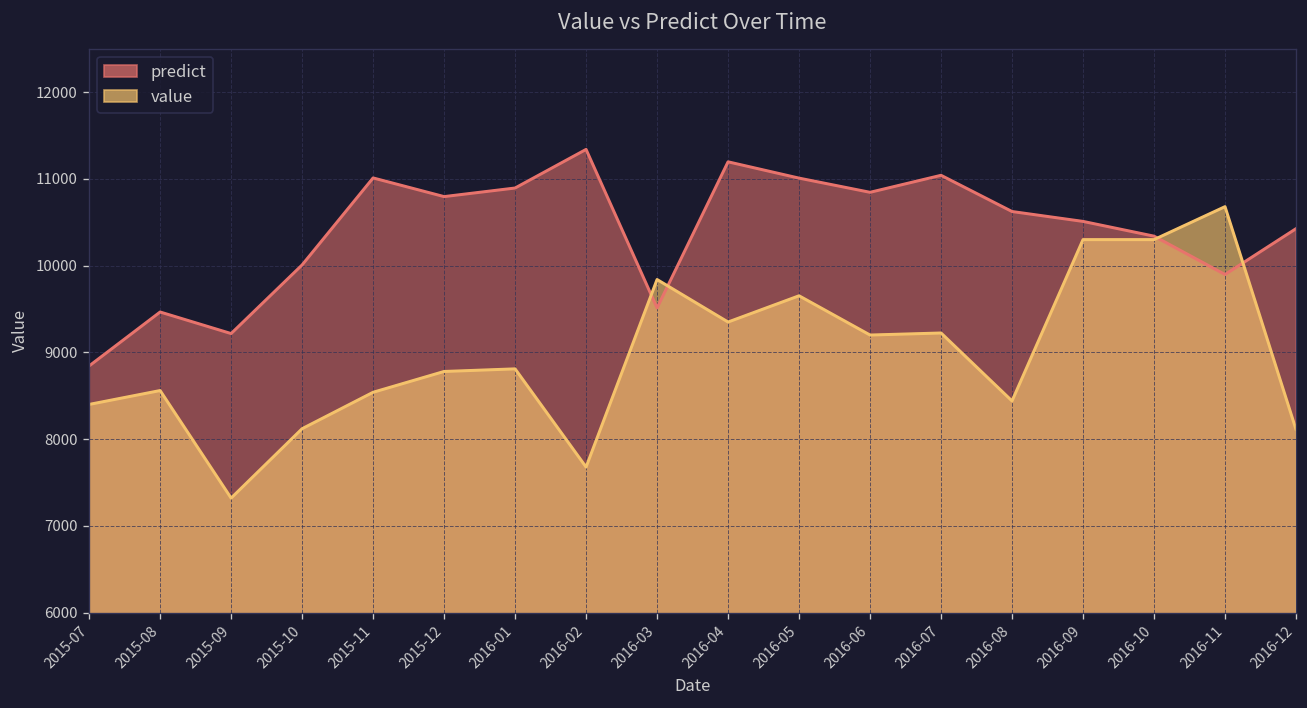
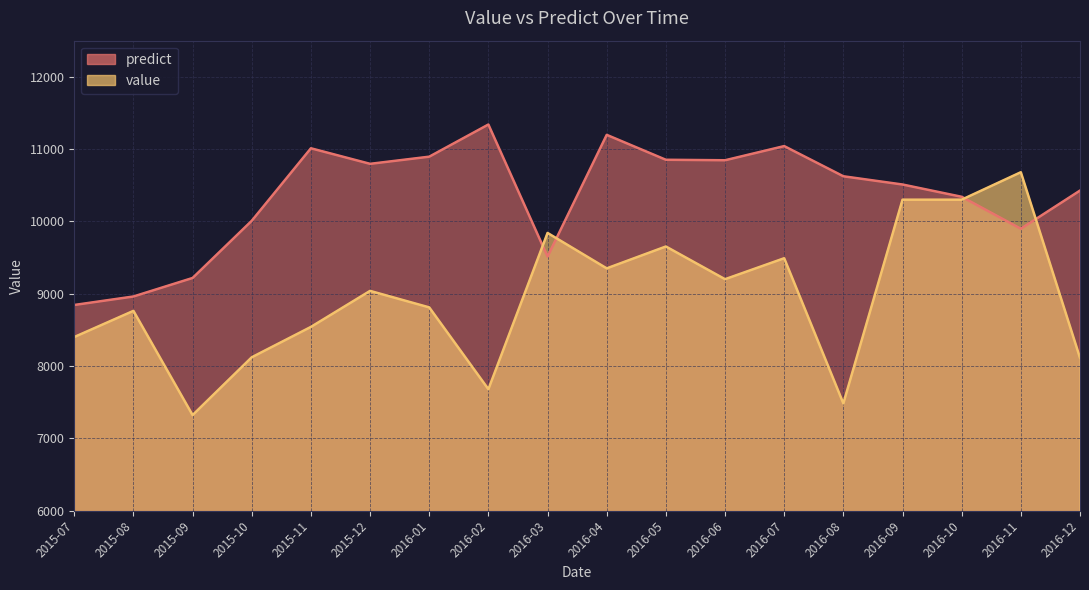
  {
    "predict": {
      "2015-07": 8800,
-     "2015-08": 9500,
+     "2015-08": 9000,
      "2015-09": 9200,
      "2015-10": 10000,
      "2015-11": 11000,
      "2015-12": 10800,
      "2016-01": 10900,
      "2016-02": 11300,
      "2016-03": 9500,
      "2016-04": 11200,
-     "2016-05": 11000,
+     "2016-05": 10900,
      "2016-06": 10800,
      "2016-07": 11000,
      "2016-08": 10600,
      "2016-09": 10500,
      "2016-10": 10300,
      "2016-11": 9900,
      "2016-12": 10400
    },
    "value": {
      "2015-07": 8400,
-     "2015-08": 8600,
+     "2015-08": 8800,
      "2015-09": 7300,
      "2015-10": 8100,
      "2015-11": 8500,
-     "2015-12": 8800,
+     "2015-12": 9000,
      "2016-01": 8800,
      "2016-02": 7700,
      "2016-03": 9800,
      "2016-04": 9400,
      "2016-05": 9700,
      "2016-06": 9200,
-     "2016-07": 9200,
-     "2016-08": 8400,
+     "2016-07": 9500,
+     "2016-08": 7500,
      "2016-09": 10300,
      "2016-10": 10300,
      "2016-11": 10700,
      "2016-12": 8100
    }
  }
